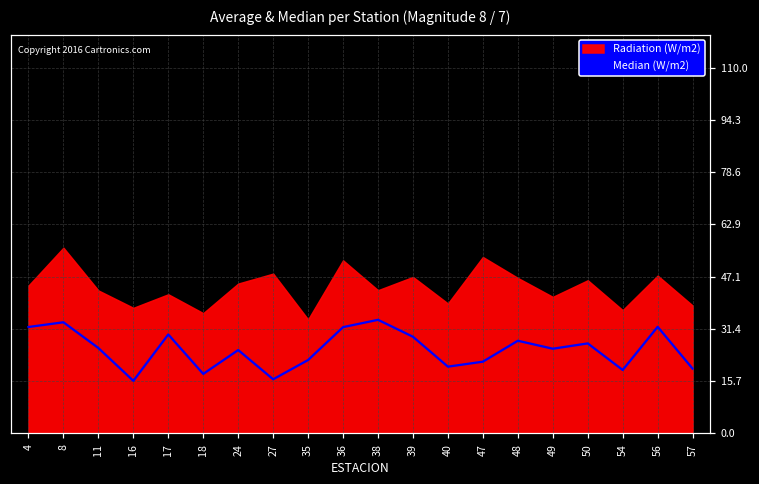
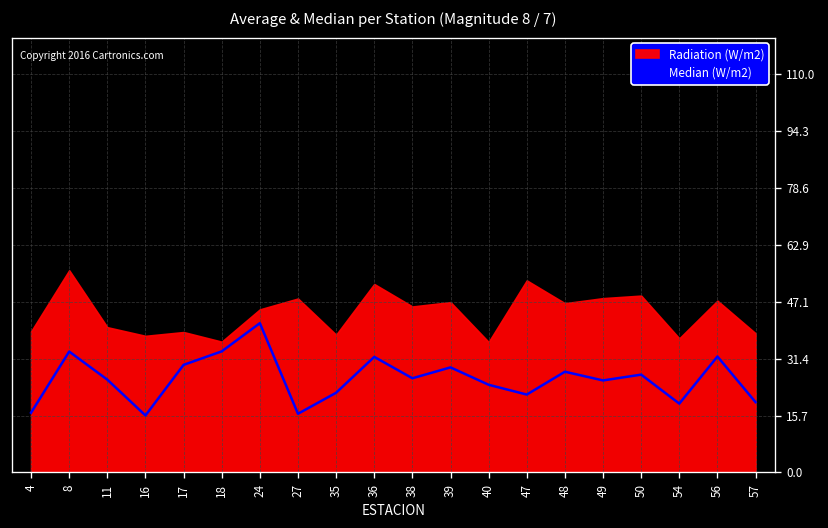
  {
    "Median (W/m2)": {
-     "4": 32,
+     "4": 16,
      "8": 33,
      "11": 26,
      "16": 16,
      "17": 30,
-     "18": 18,
-     "24": 25,
+     "18": 33,
+     "24": 41,
      "27": 16,
      "35": 22,
      "36": 32,
-     "38": 34,
+     "38": 26,
      "39": 29,
-     "40": 20,
+     "40": 24,
      "47": 22,
      "48": 28,
      "49": 25,
      "50": 27,
      "54": 19,
      "56": 32,
      "57": 19
    },
    "Radiation (W/m2)": {
-     "4": 44,
+     "4": 39,
      "8": 56,
-     "11": 43,
+     "11": 40,
      "16": 38,
-     "17": 42,
+     "17": 39,
      "18": 36,
      "24": 45,
      "27": 48,
-     "35": 34,
+     "35": 38,
      "36": 52,
-     "38": 43,
+     "38": 46,
      "39": 47,
-     "40": 39,
+     "40": 36,
      "47": 53,
      "48": 47,
-     "49": 41,
-     "50": 46,
+     "49": 48,
+     "50": 49,
      "54": 37,
      "56": 47,
      "57": 38
    }
  }
